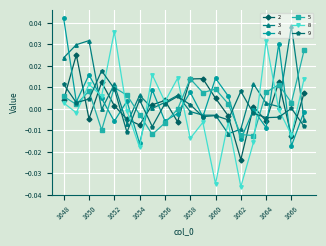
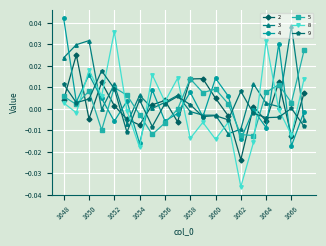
  {
    "8": {
      "1648": 0.003,
-     "1650": 0.011,
+     "1650": 0.018,
      "1652": 0.036,
      "1654": -0.018,
      "1658": -0.014,
-     "1660": -0.035,
+     "1660": -0.014,
      "1662": -0.036,
      "1664": 0.031
    }
  }
